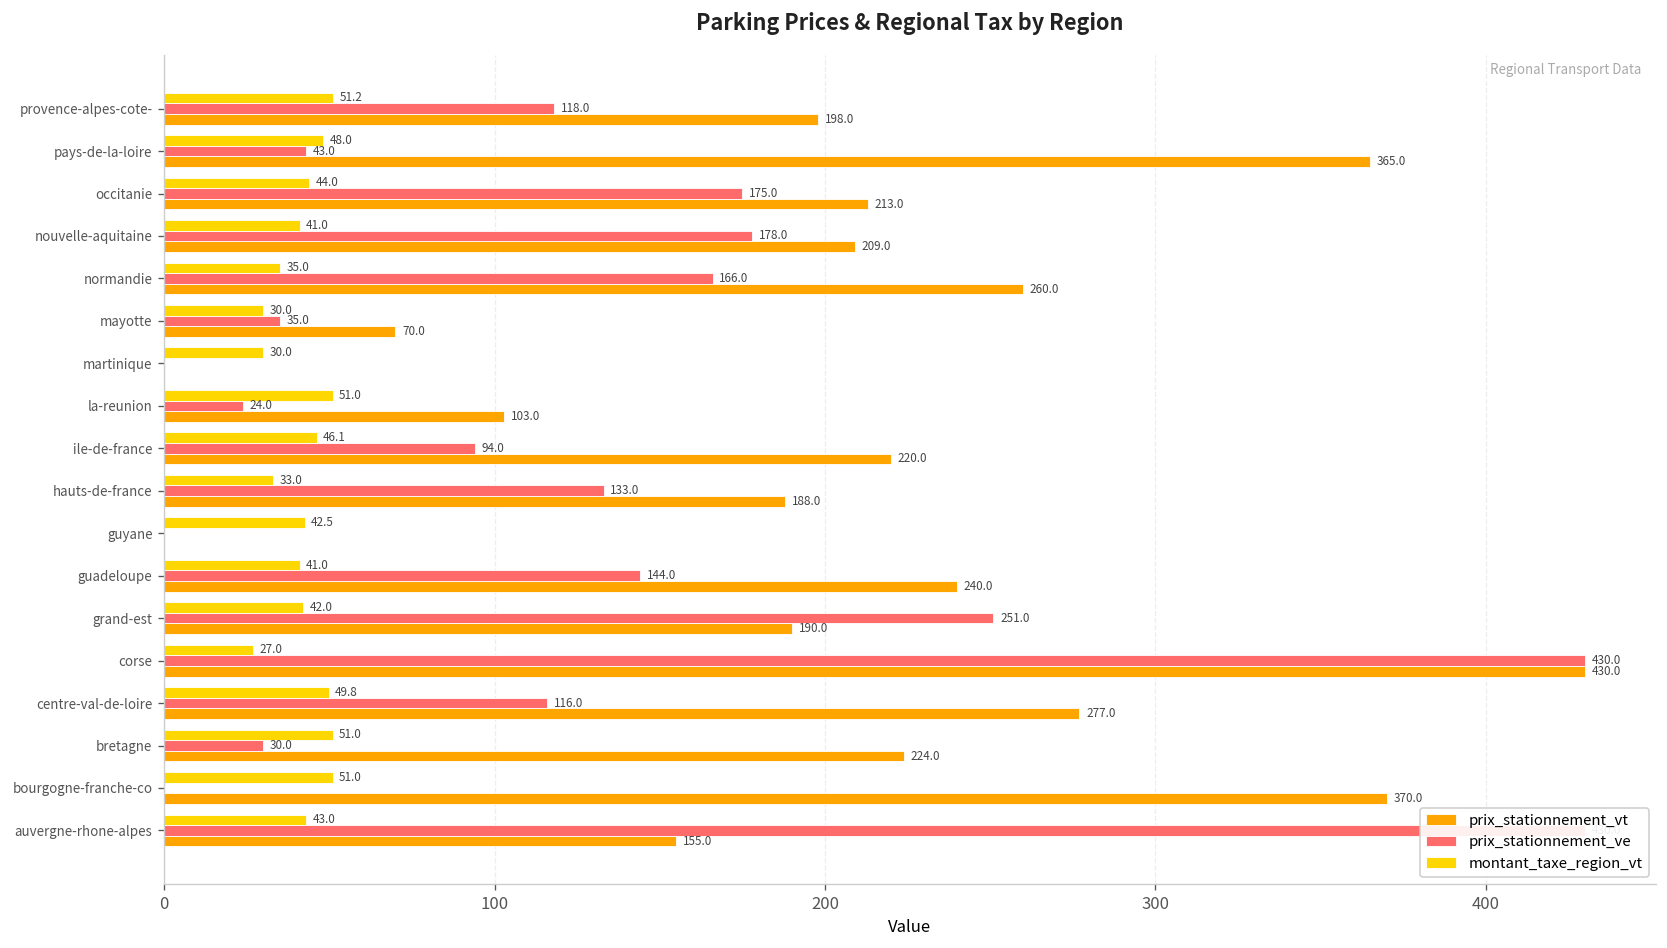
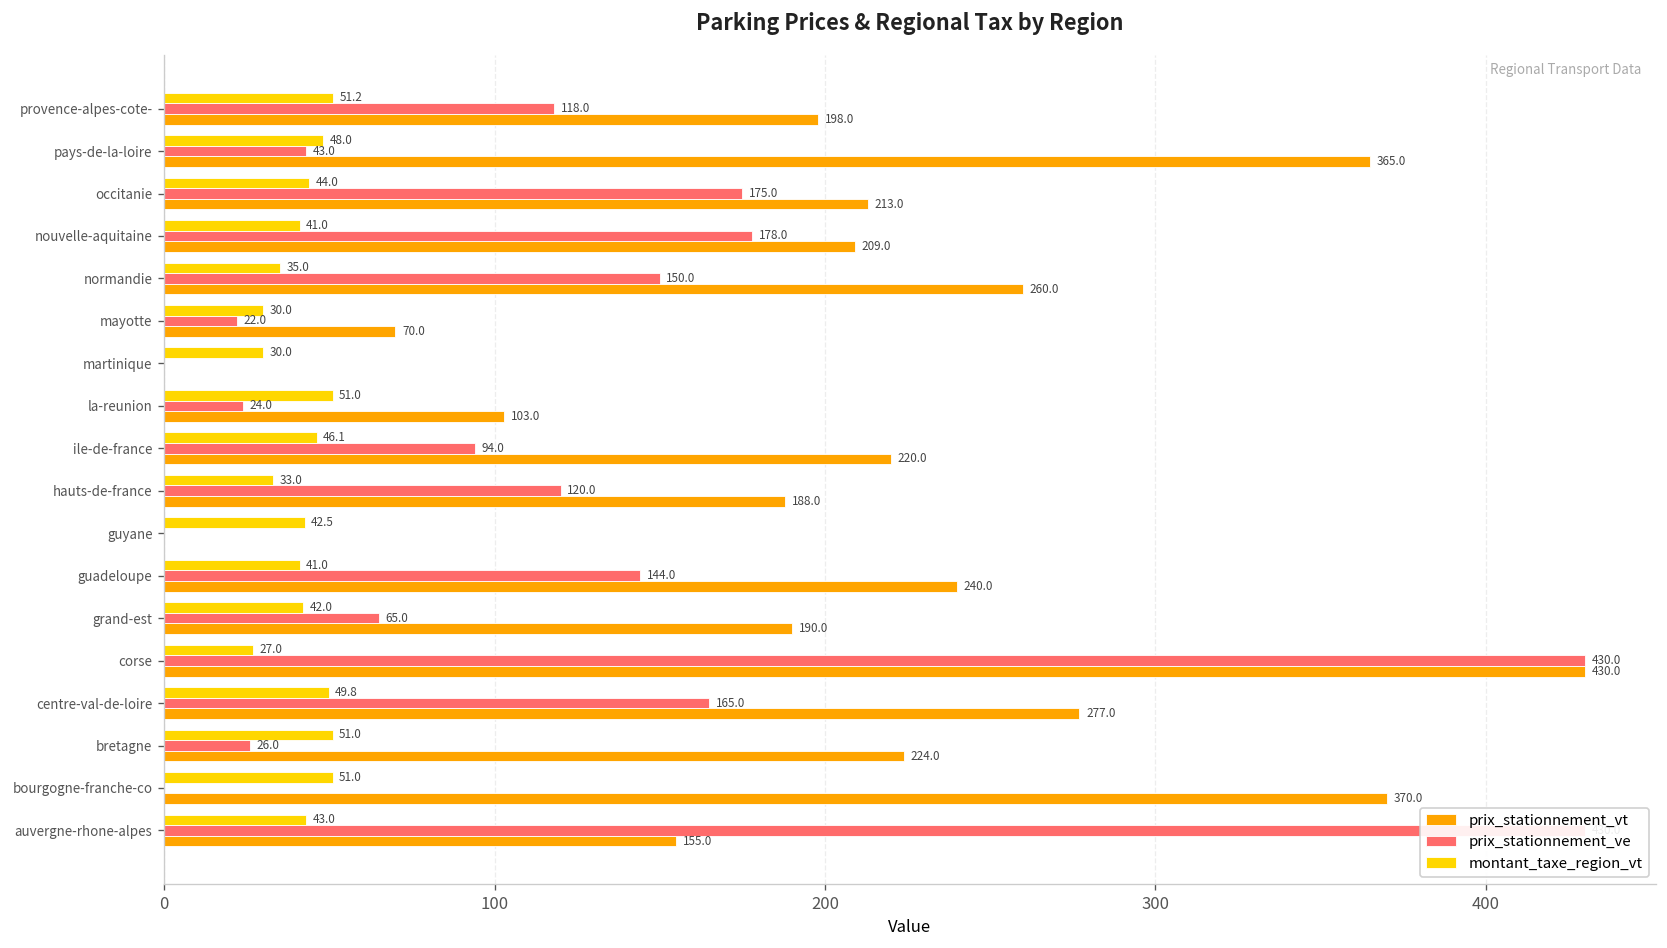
  {
    "prix_stationnement_ve": {
      "provence-alpes-cote-": 118.0,
      "pays-de-la-loire": 43.0,
      "occitanie": 175.0,
      "nouvelle-aquitaine": 178.0,
-     "normandie": 166.0,
-     "mayotte": 35.0,
+     "normandie": 150.0,
+     "mayotte": 22.0,
      "la-reunion": 24.0,
      "ile-de-france": 94.0,
-     "hauts-de-france": 133.0,
+     "hauts-de-france": 120.0,
      "guadeloupe": 144.0,
-     "grand-est": 251.0,
+     "grand-est": 65.0,
      "corse": 430.0,
-     "centre-val-de-loire": 116.0,
-     "bretagne": 30.0
+     "centre-val-de-loire": 165.0,
+     "bretagne": 26.0
    }
  }
